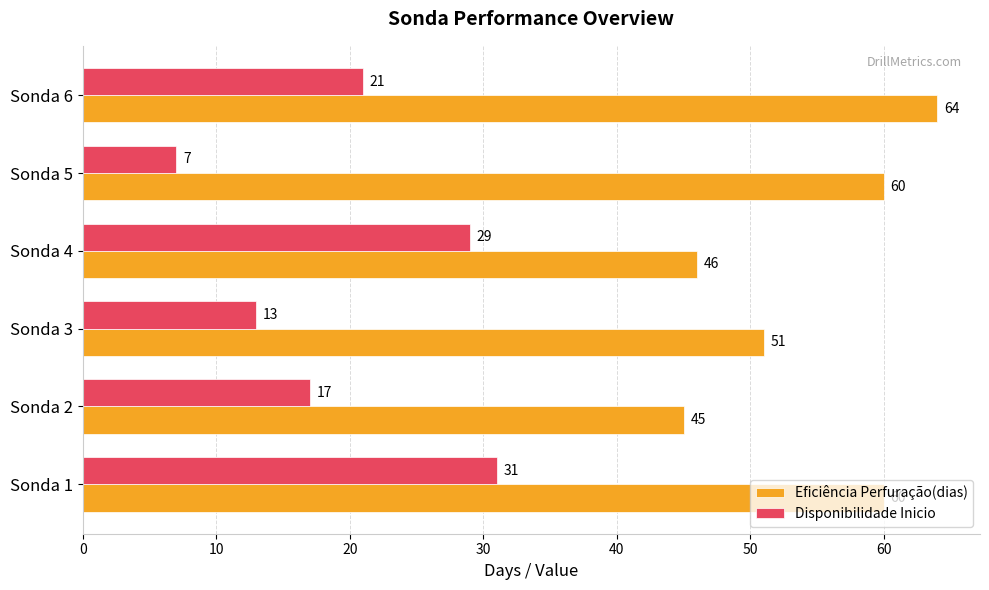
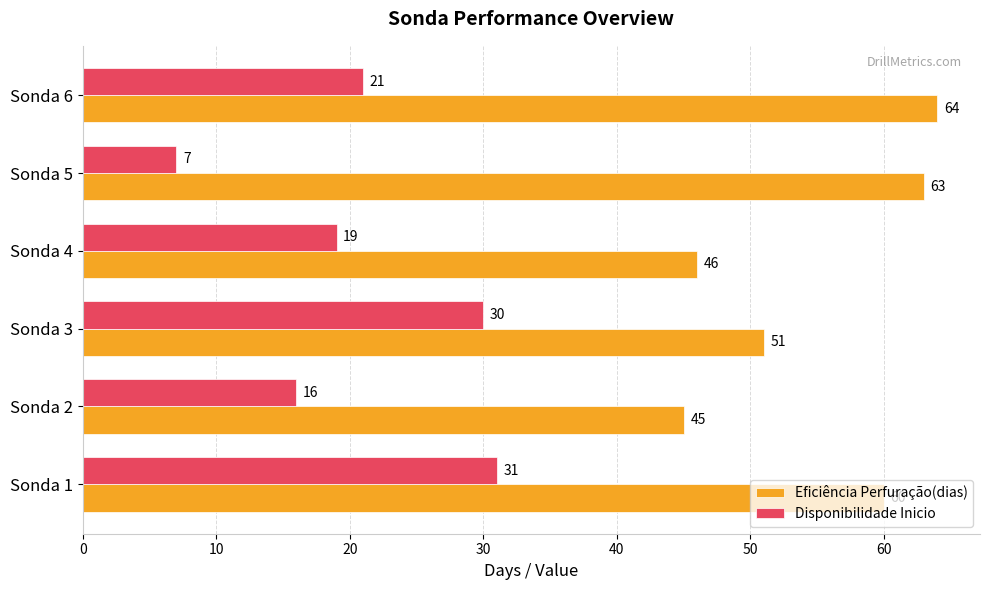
  {
    "Eficiência Perfuração(dias)": {
      "Sonda 6": 64,
-     "Sonda 5": 60,
+     "Sonda 5": 63,
      "Sonda 4": 46,
      "Sonda 3": 51,
      "Sonda 2": 45
    },
    "Disponibilidade Inicio": {
      "Sonda 6": 21,
      "Sonda 5": 7,
-     "Sonda 4": 29,
-     "Sonda 3": 13,
-     "Sonda 2": 17,
+     "Sonda 4": 19,
+     "Sonda 3": 30,
+     "Sonda 2": 16,
      "Sonda 1": 31
    }
  }
